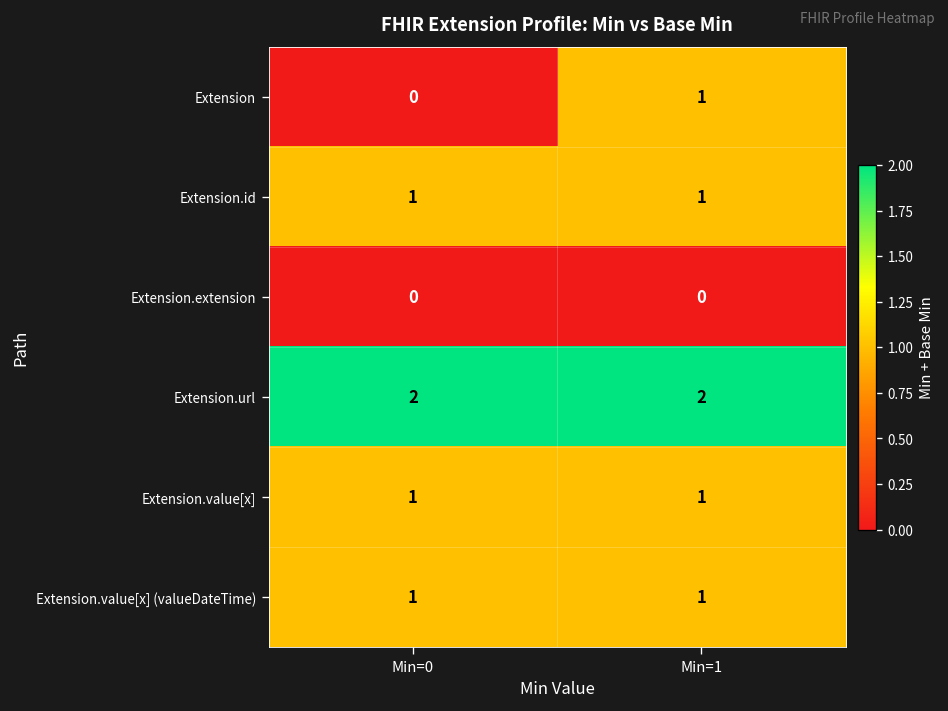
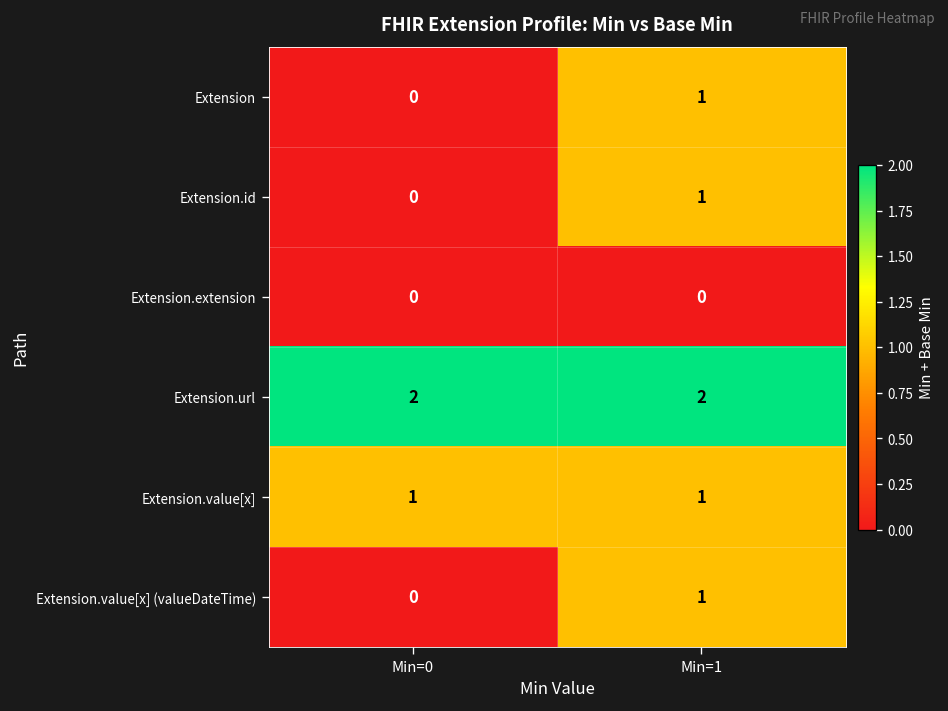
  {
    "Extension": {
      "Min=0": 0,
      "Min=1": 1
    },
    "Extension.id": {
-     "Min=0": 1,
+     "Min=0": 0,
      "Min=1": 1
    },
    "Extension.extension": {
      "Min=0": 0,
      "Min=1": 0
    },
    "Extension.url": {
      "Min=0": 2,
      "Min=1": 2
    },
    "Extension.value[x]": {
      "Min=0": 1,
      "Min=1": 1
    },
    "Extension.value[x] (valueDateTime)": {
-     "Min=0": 1,
+     "Min=0": 0,
      "Min=1": 1
    }
  }
